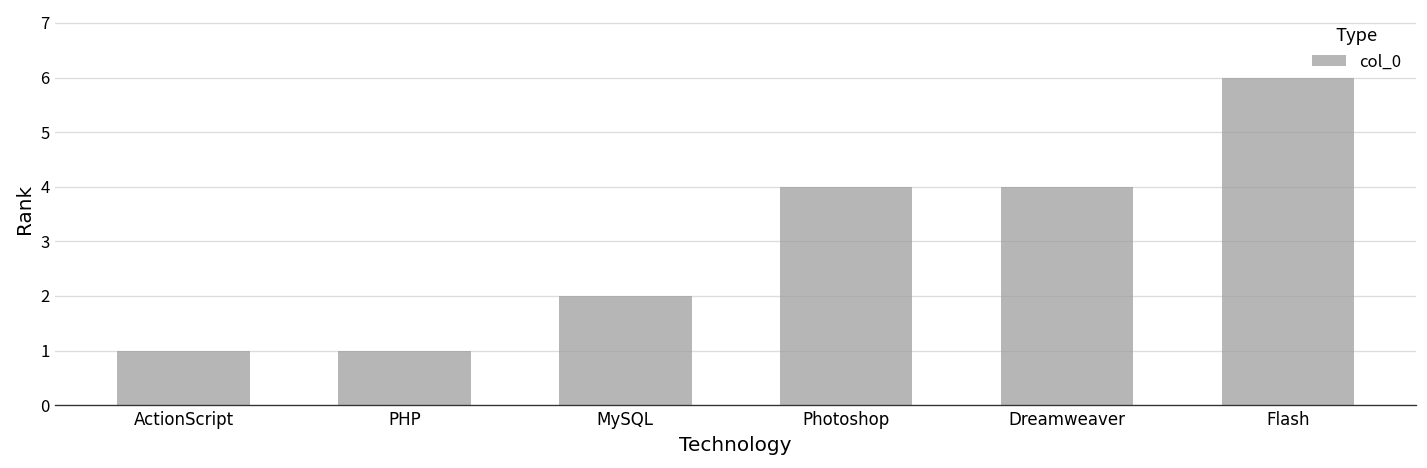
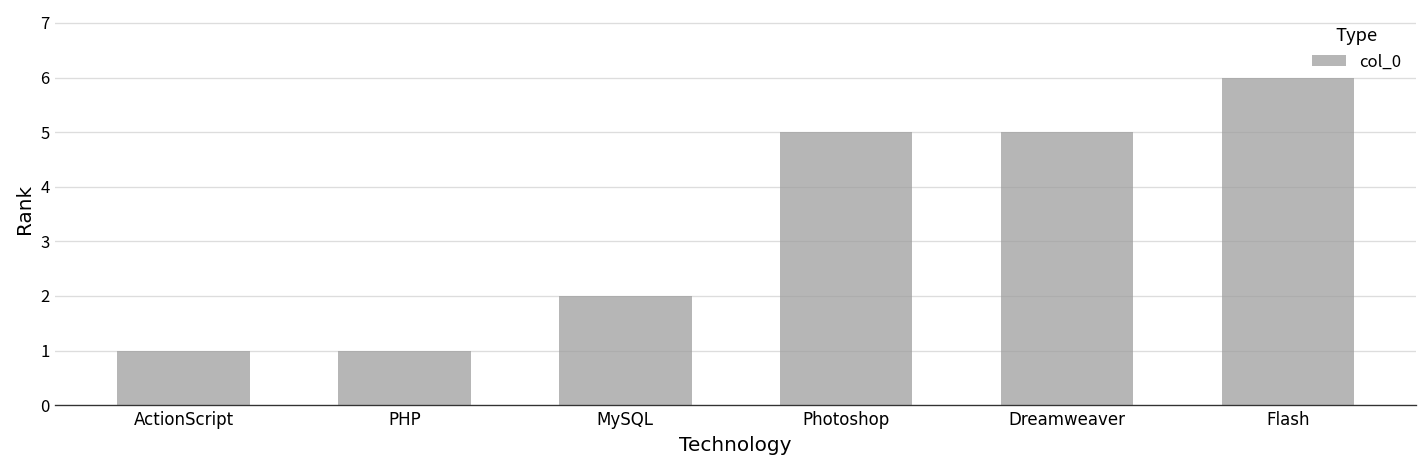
  {
    "ActionScript": 1,
    "PHP": 1,
    "MySQL": 2,
-   "Photoshop": 4,
-   "Dreamweaver": 4,
+   "Photoshop": 5,
+   "Dreamweaver": 5,
    "Flash": 6
  }
